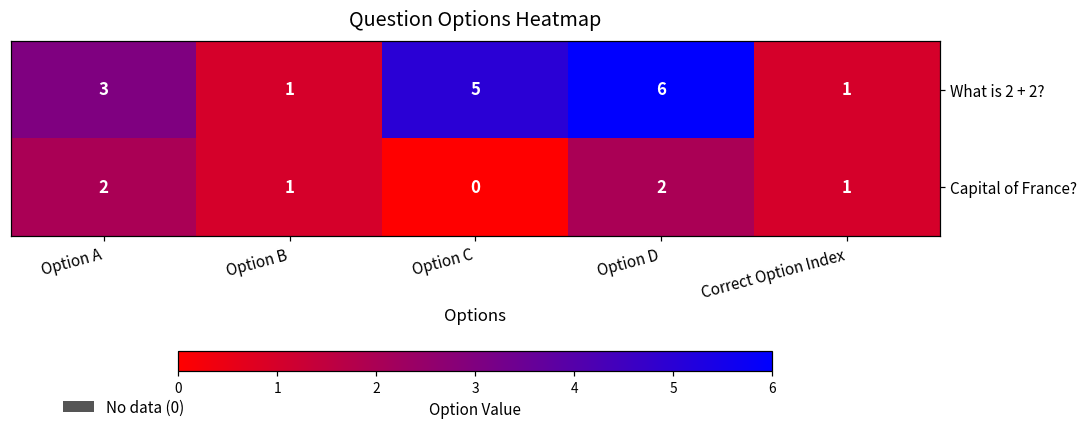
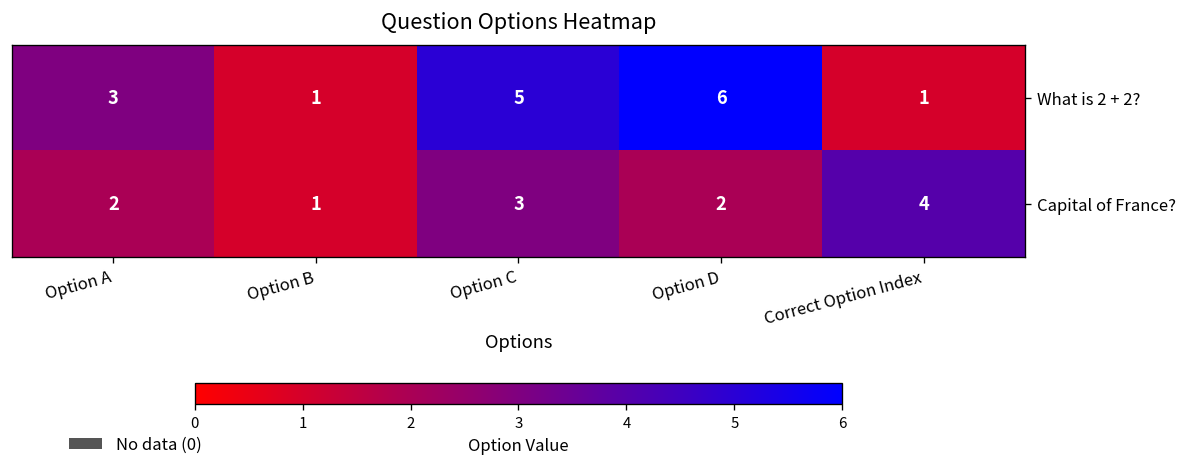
  {
    "What is 2 + 2?": {
      "Option A": 3,
      "Option B": 1,
      "Option C": 5,
      "Option D": 6,
      "Correct Option Index": 1
    },
    "Capital of France?": {
      "Option A": 2,
      "Option B": 1,
-     "Option C": 0,
+     "Option C": 3,
      "Option D": 2,
-     "Correct Option Index": 1
+     "Correct Option Index": 4
    }
  }
